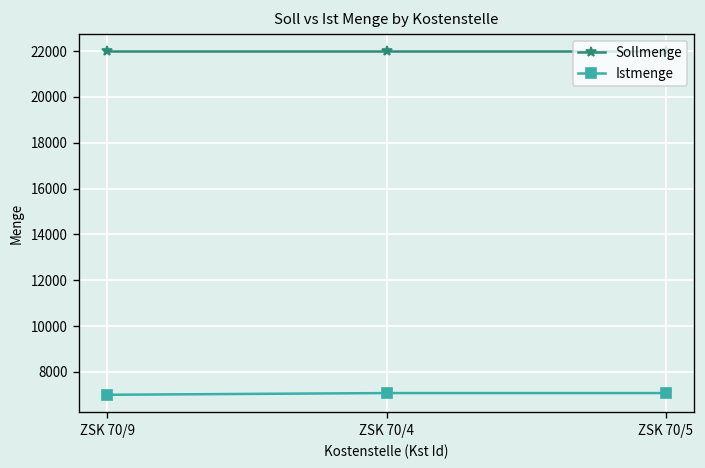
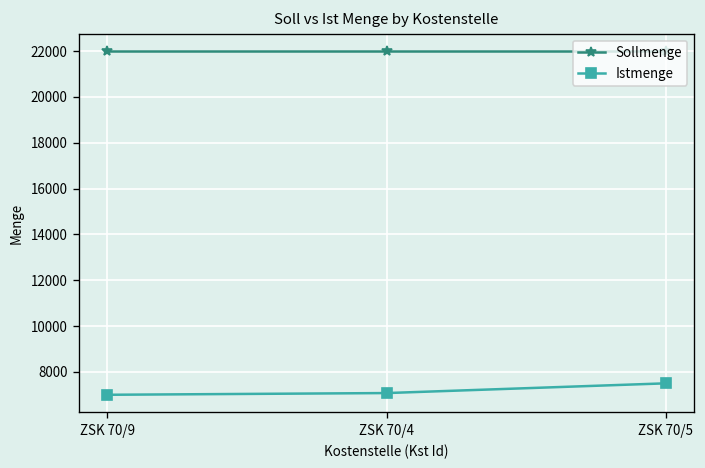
  {
    "Sollmenge": {
      "ZSK 70/9": 22000,
      "ZSK 70/4": 22000
    },
    "Istmenge": {
      "ZSK 70/9": 7000,
      "ZSK 70/4": 7100,
-     "ZSK 70/5": 7100
+     "ZSK 70/5": 7500
    }
  }
